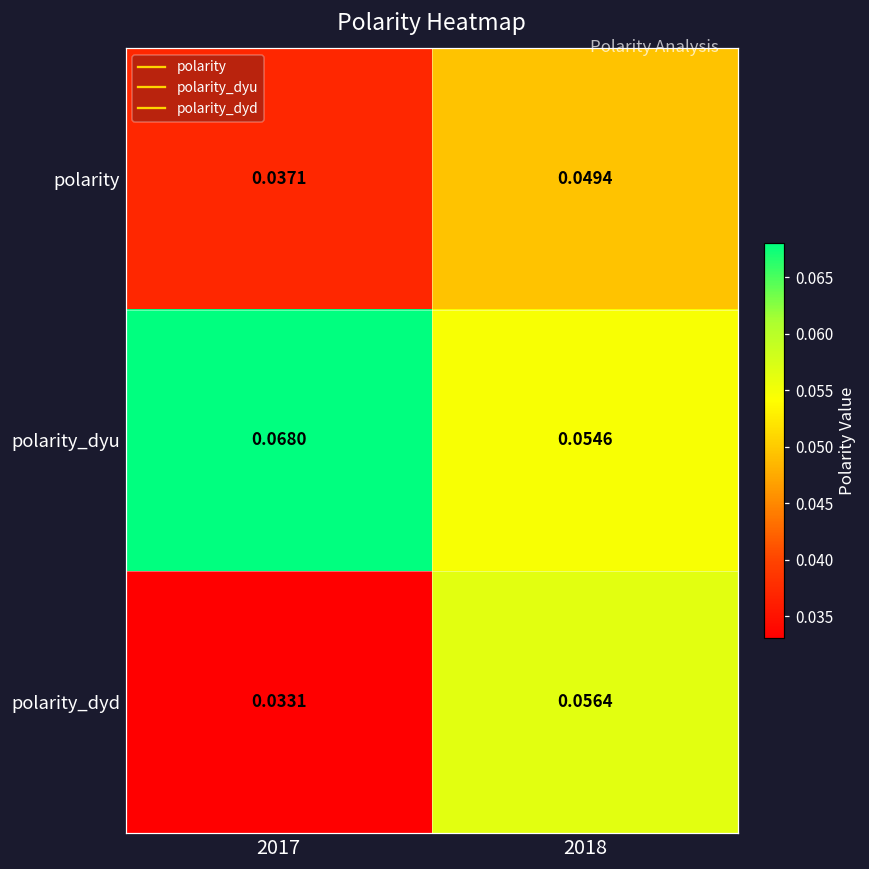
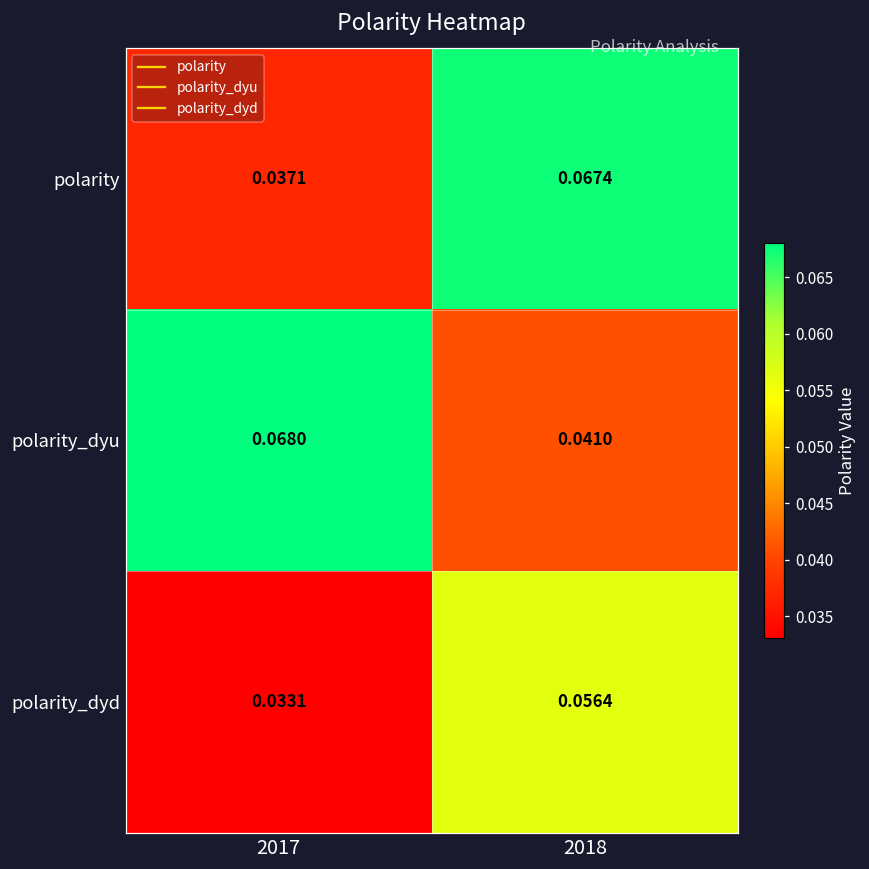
  {
    "polarity": {
      "2017": 0.0371,
-     "2018": 0.0494
+     "2018": 0.0674
    },
    "polarity_dyu": {
      "2017": 0.0680,
-     "2018": 0.0546
+     "2018": 0.0410
    },
    "polarity_dyd": {
      "2017": 0.0331,
      "2018": 0.0564
    }
  }
